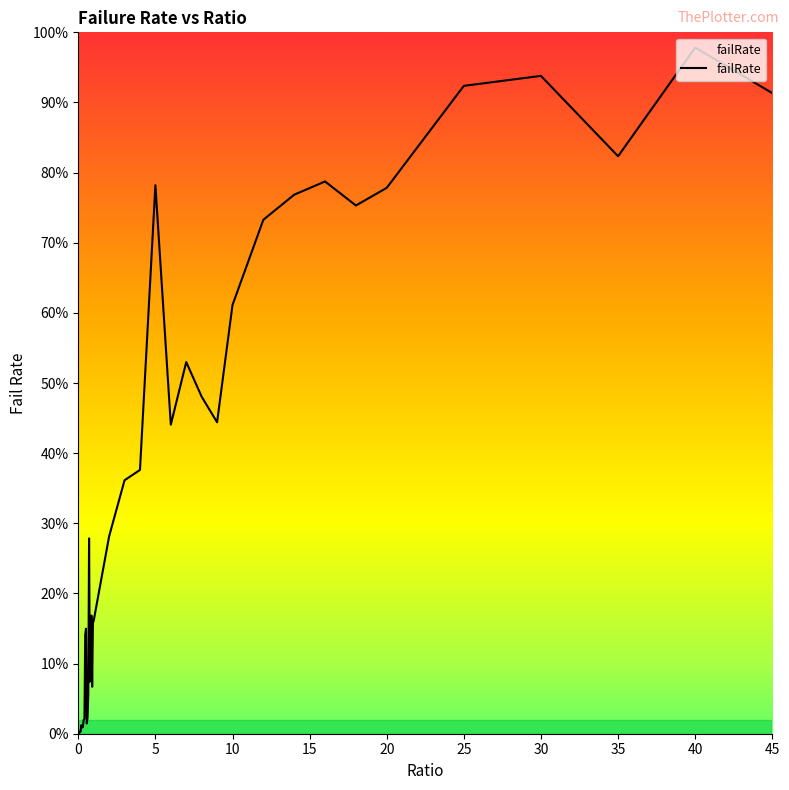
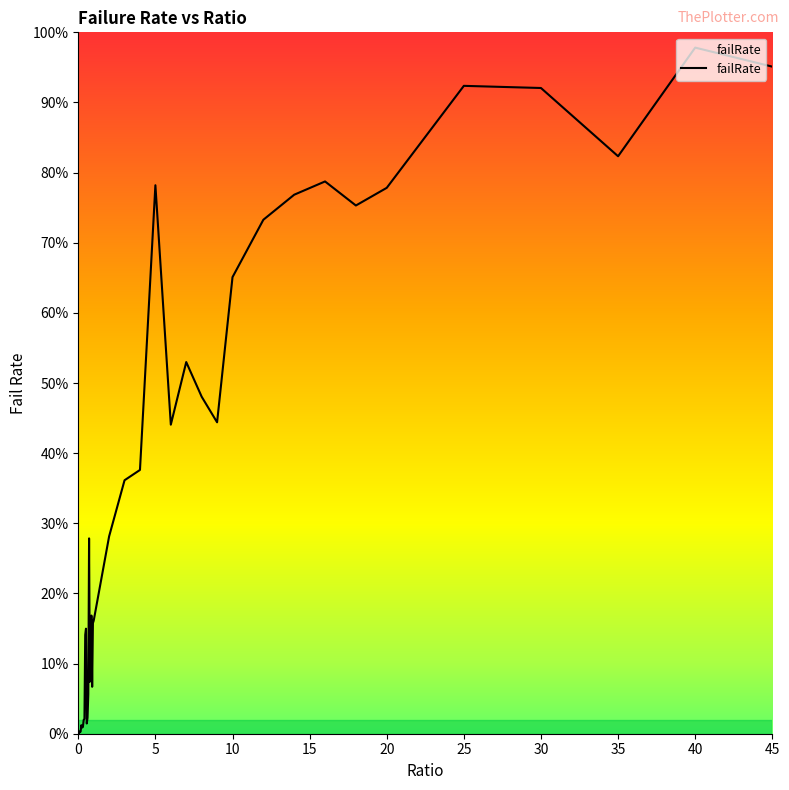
  {
    "5": "78%",
-   "10": "61%",
+   "10": "65%",
    "20": "78%",
    "25": "92%",
-   "30": "94%",
+   "30": "92%",
    "35": "82%",
-   "45": "91%"
+   "45": "95%"
  }
